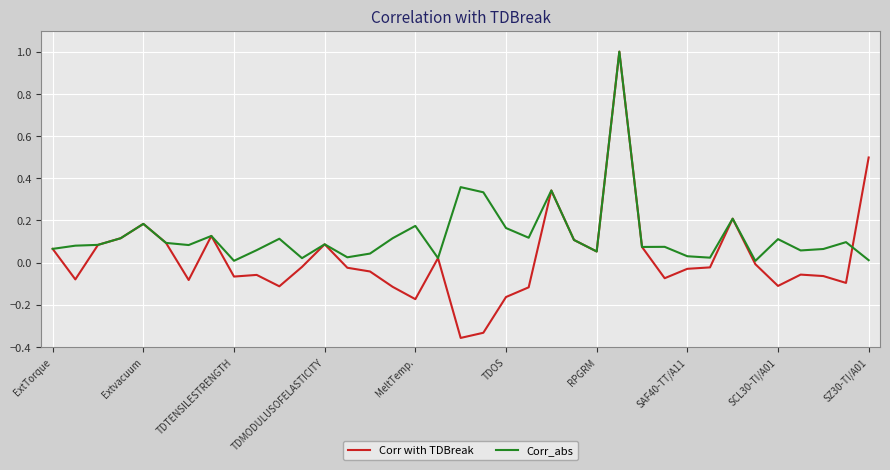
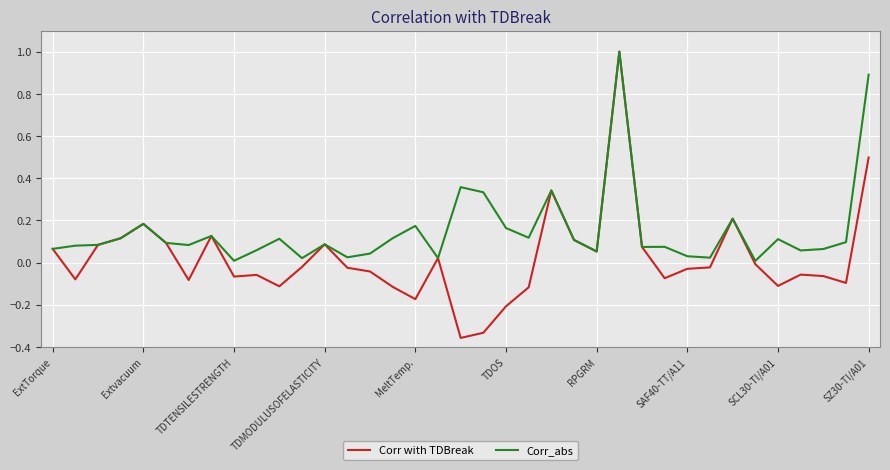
  {
    "Corr with TDBreak": {
      "TDTENSILESTRENGTH": -0.07,
      "MeltTemp.": -0.17,
-     "TDOS": -0.16,
+     "TDOS": -0.21,
      "SAF40-TT/A11": -0.03,
      "SCL30-TI/A01": -0.11,
      "SZ30-TI/A01": 0.50
    },
    "Corr_abs": {
      "TDTENSILESTRENGTH": 0.01,
      "MeltTemp.": 0.17,
      "TDOS": 0.16,
      "SAF40-TT/A11": 0.03,
      "SCL30-TI/A01": 0.11,
-     "SZ30-TI/A01": 0.01
+     "SZ30-TI/A01": 0.89
    }
  }
